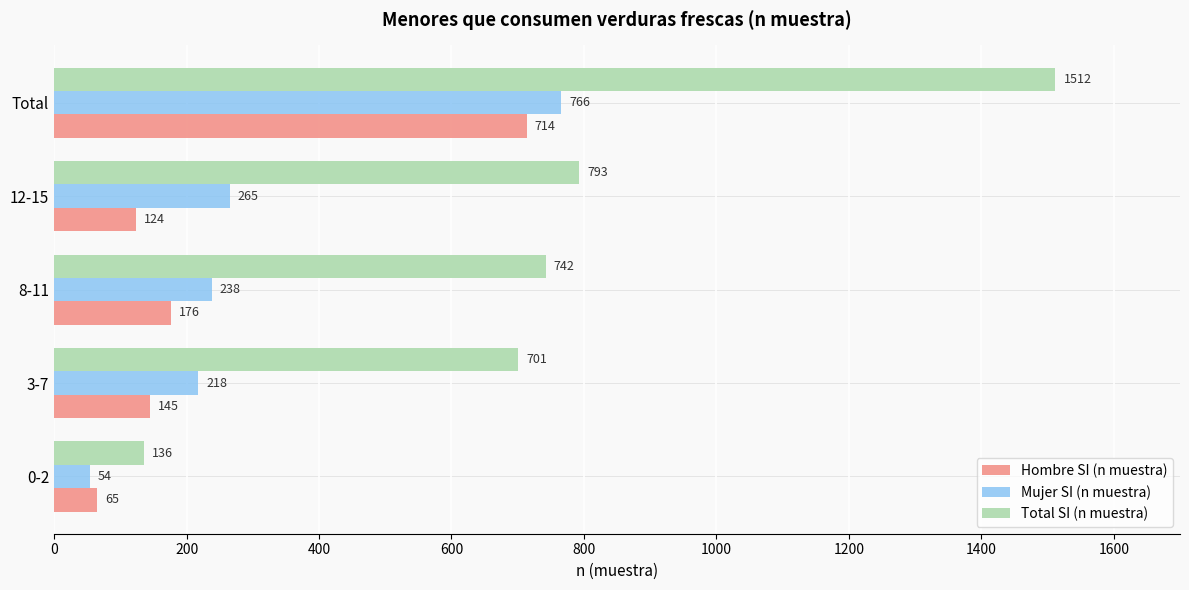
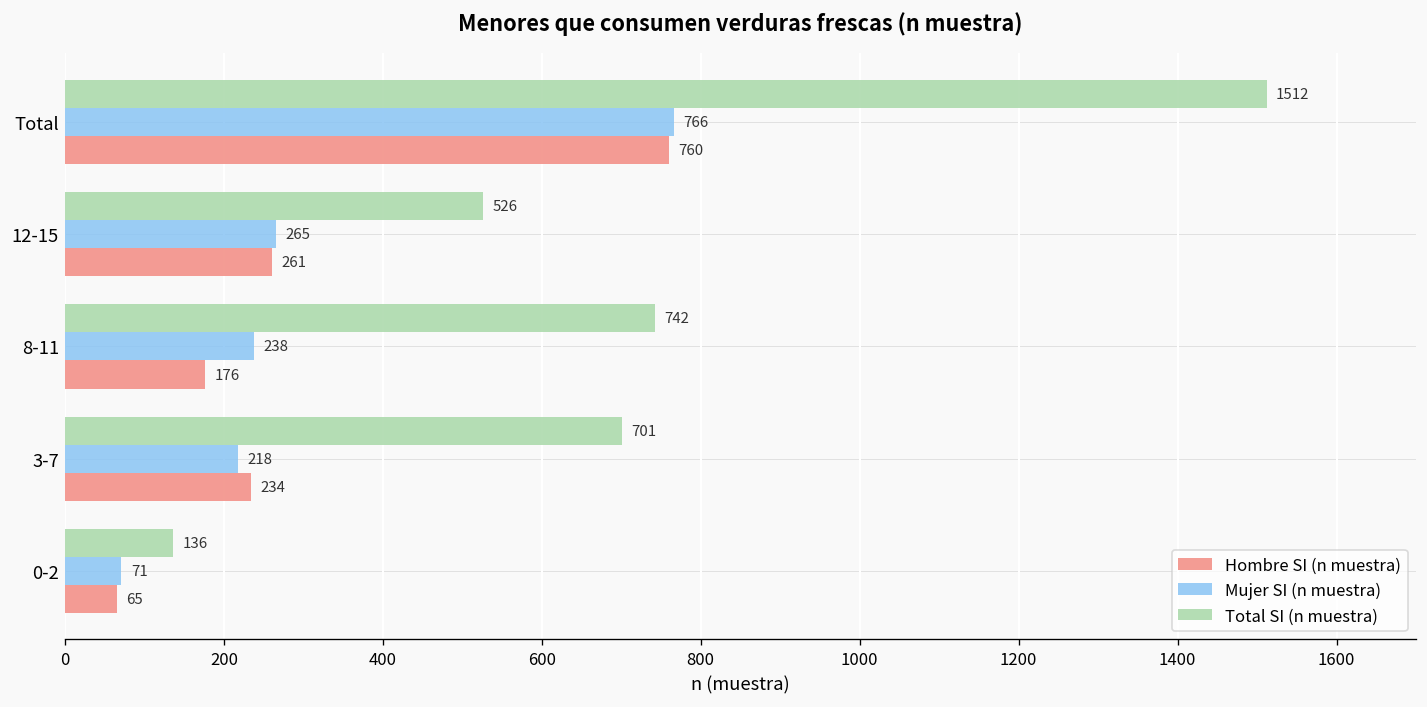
  {
    "Hombre SI (n muestra)": {
-     "Total": 714,
-     "12-15": 124,
+     "Total": 760,
+     "12-15": 261,
      "8-11": 176,
-     "3-7": 145,
+     "3-7": 234,
      "0-2": 65
    },
    "Mujer SI (n muestra)": {
      "Total": 766,
      "12-15": 265,
      "8-11": 238,
      "3-7": 218,
-     "0-2": 54
+     "0-2": 71
    },
    "Total SI (n muestra)": {
      "Total": 1512,
-     "12-15": 793,
+     "12-15": 526,
      "8-11": 742,
      "3-7": 701,
      "0-2": 136
    }
  }
